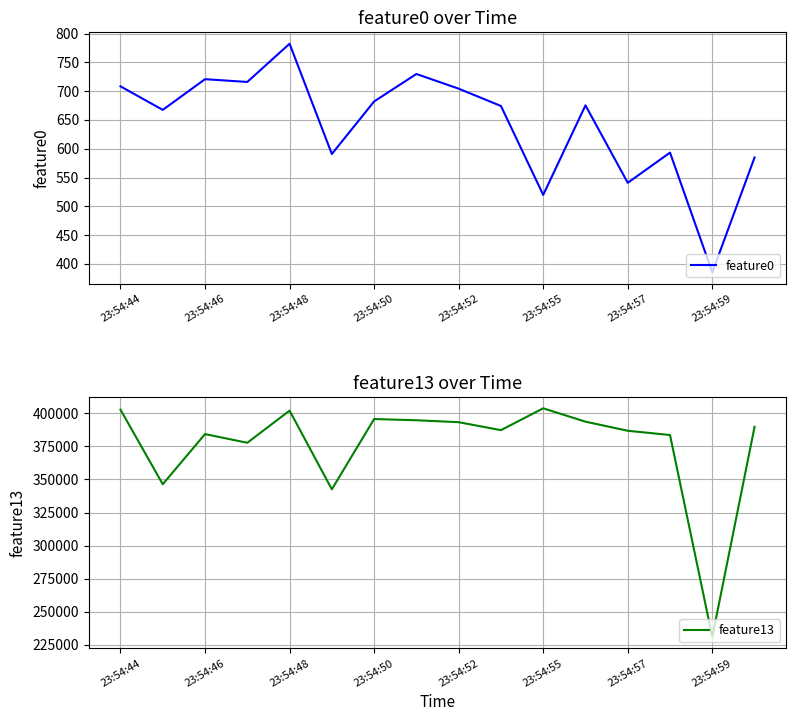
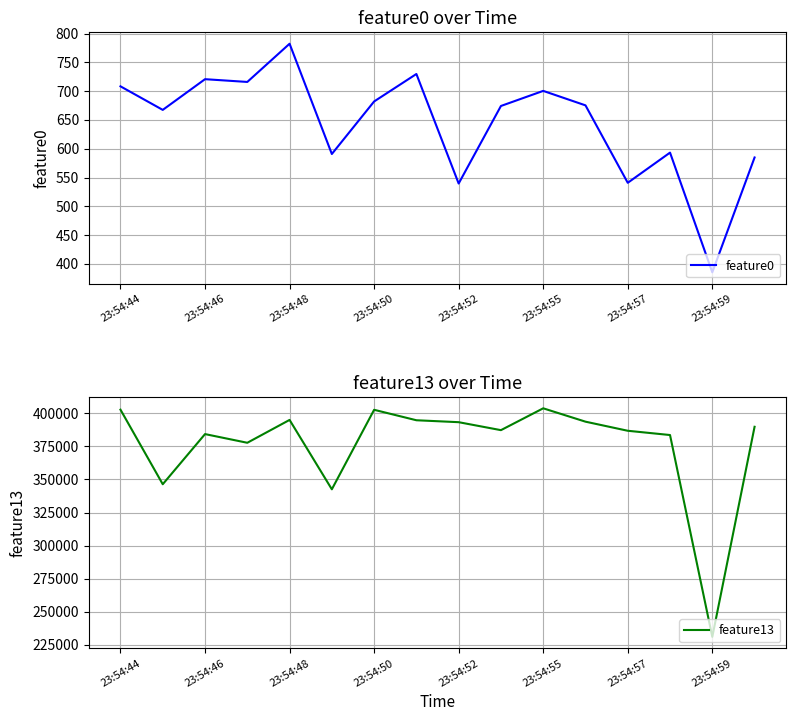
  {
    "feature0 over Time": {
      "23:54:44": 710,
      "23:54:46": 720,
      "23:54:48": 780,
      "23:54:50": 680,
-     "23:54:52": 700,
-     "23:54:55": 520,
+     "23:54:52": 540,
+     "23:54:55": 700,
      "23:54:57": 540
    },
    "feature13 over Time": {
      "23:54:44": 403000,
      "23:54:46": 384000,
-     "23:54:48": 402000,
-     "23:54:50": 396000,
+     "23:54:48": 395000,
+     "23:54:50": 403000,
      "23:54:52": 393000,
      "23:54:55": 404000,
      "23:54:57": 387000
    }
  }
